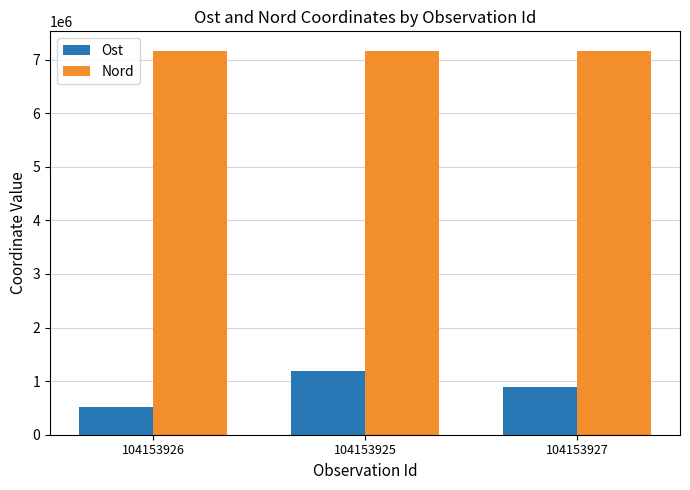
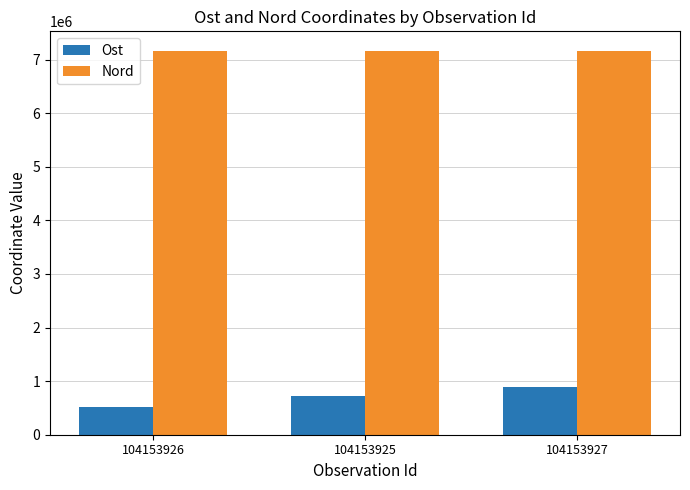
  {
    "Ost": {
      "104153926": 500000,
-     "104153925": 1200000,
+     "104153925": 700000,
      "104153927": 900000
    },
    "Nord": {
      "104153926": 7200000,
      "104153925": 7200000,
      "104153927": 7200000
    }
  }
